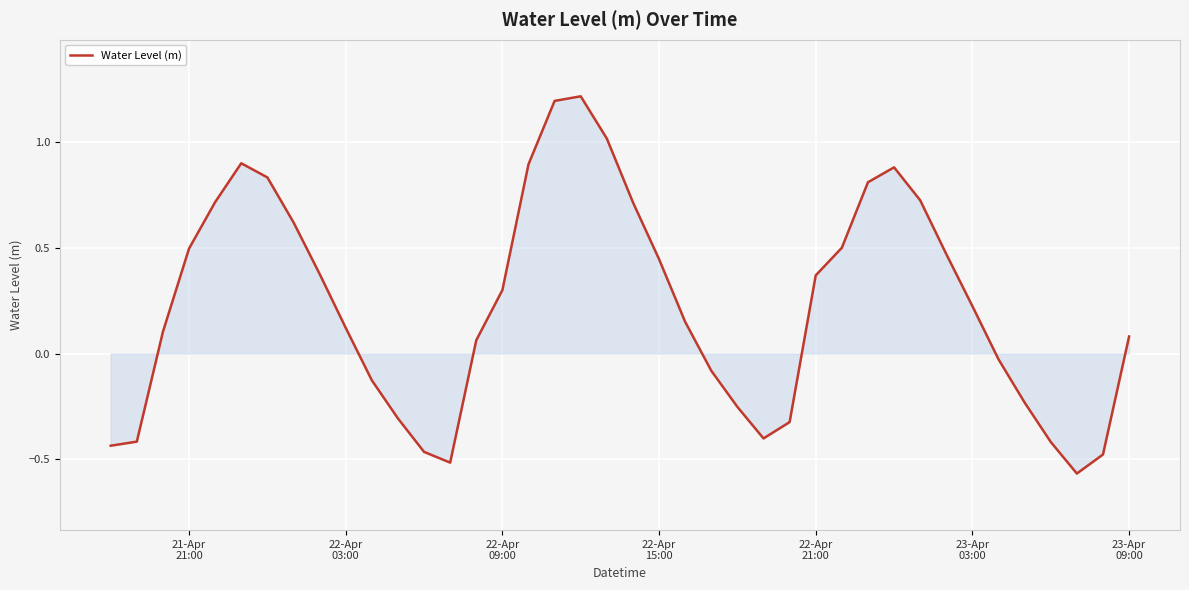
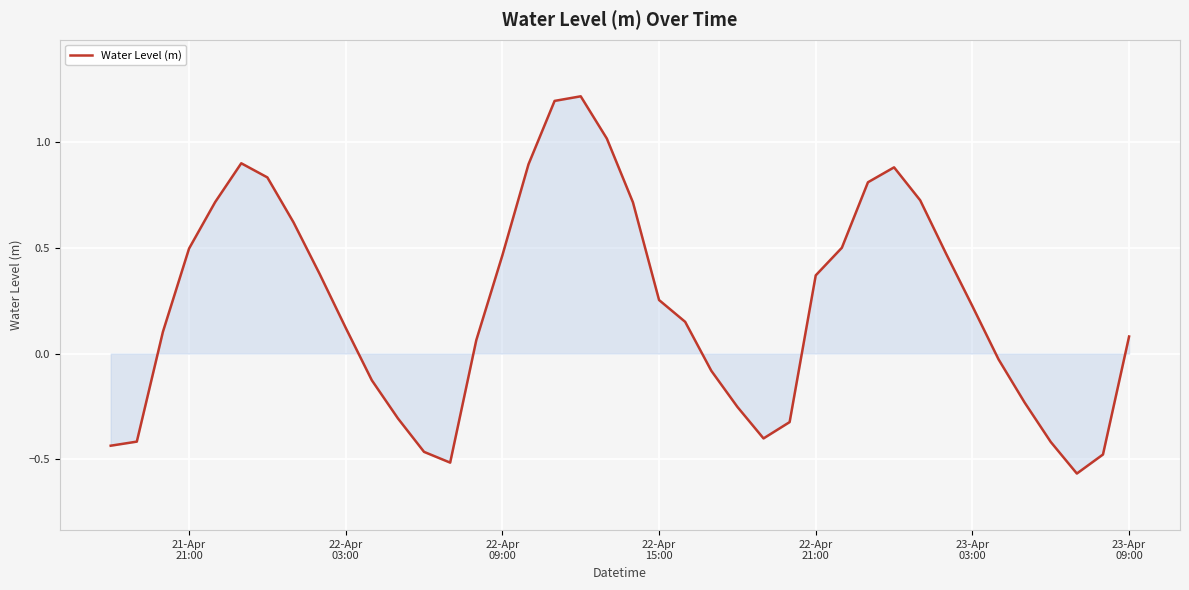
  {
    "Water Level (m)": {
-     "22-Apr 09:00": 0.30,
-     "22-Apr 15:00": 0.45
+     "22-Apr 09:00": 0.46,
+     "22-Apr 15:00": 0.25
    }
  }
